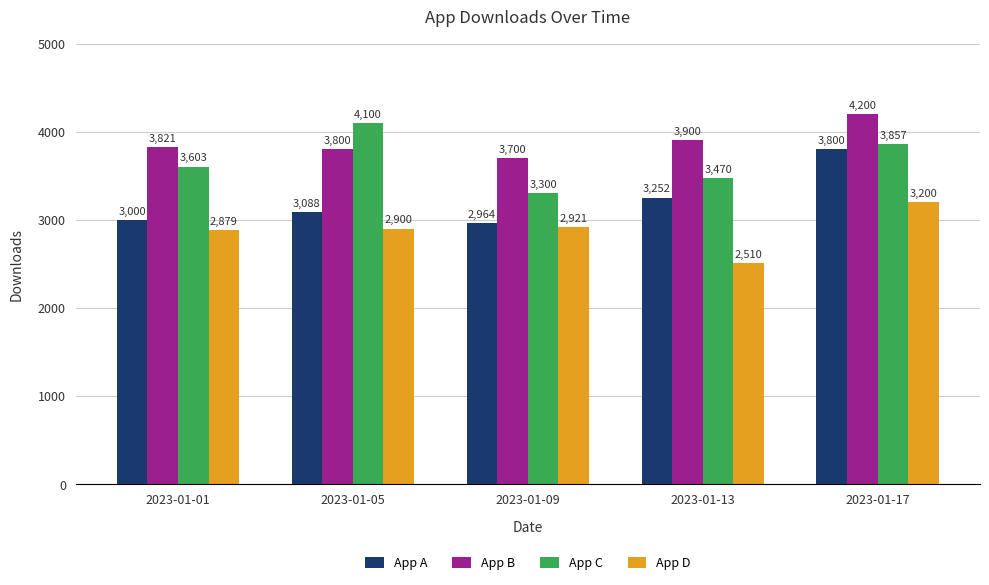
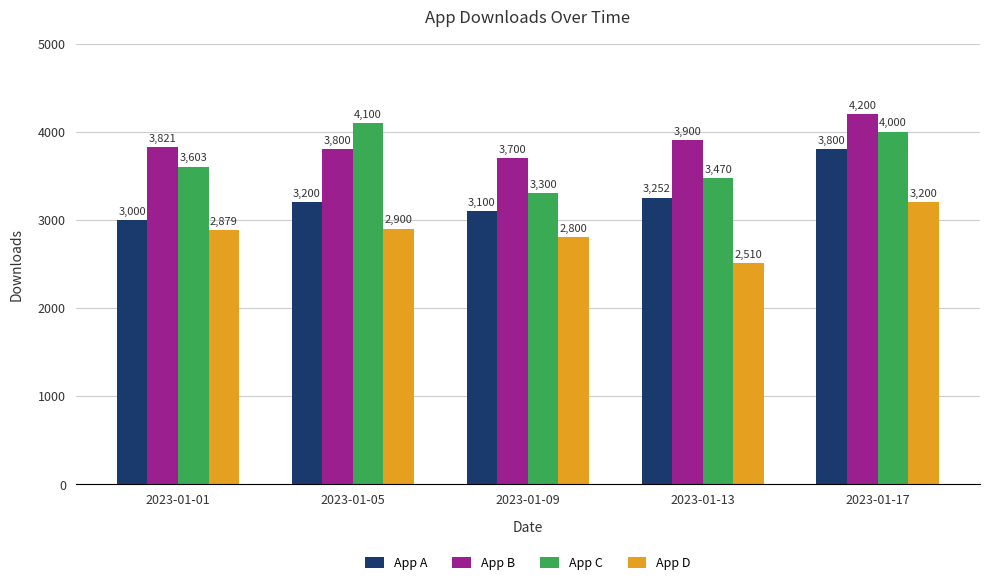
  {
    "App A": {
      "2023-01-01": "3,000",
-     "2023-01-05": "3,088",
-     "2023-01-09": "2,964",
+     "2023-01-05": "3,200",
+     "2023-01-09": "3,100",
      "2023-01-13": "3,252",
      "2023-01-17": "3,800"
    },
    "App B": {
      "2023-01-01": "3,821",
      "2023-01-05": "3,800",
      "2023-01-09": "3,700",
      "2023-01-13": "3,900",
      "2023-01-17": "4,200"
    },
    "App C": {
      "2023-01-01": "3,603",
      "2023-01-05": "4,100",
      "2023-01-09": "3,300",
      "2023-01-13": "3,470",
-     "2023-01-17": "3,857"
+     "2023-01-17": "4,000"
    },
    "App D": {
      "2023-01-01": "2,879",
      "2023-01-05": "2,900",
-     "2023-01-09": "2,921",
+     "2023-01-09": "2,800",
      "2023-01-13": "2,510",
      "2023-01-17": "3,200"
    }
  }
